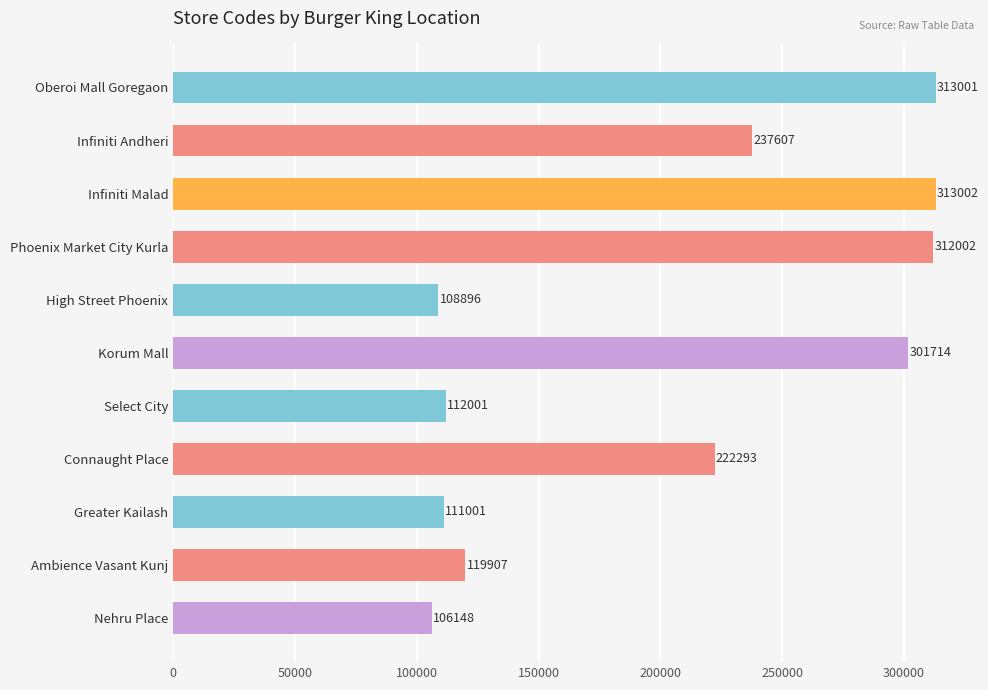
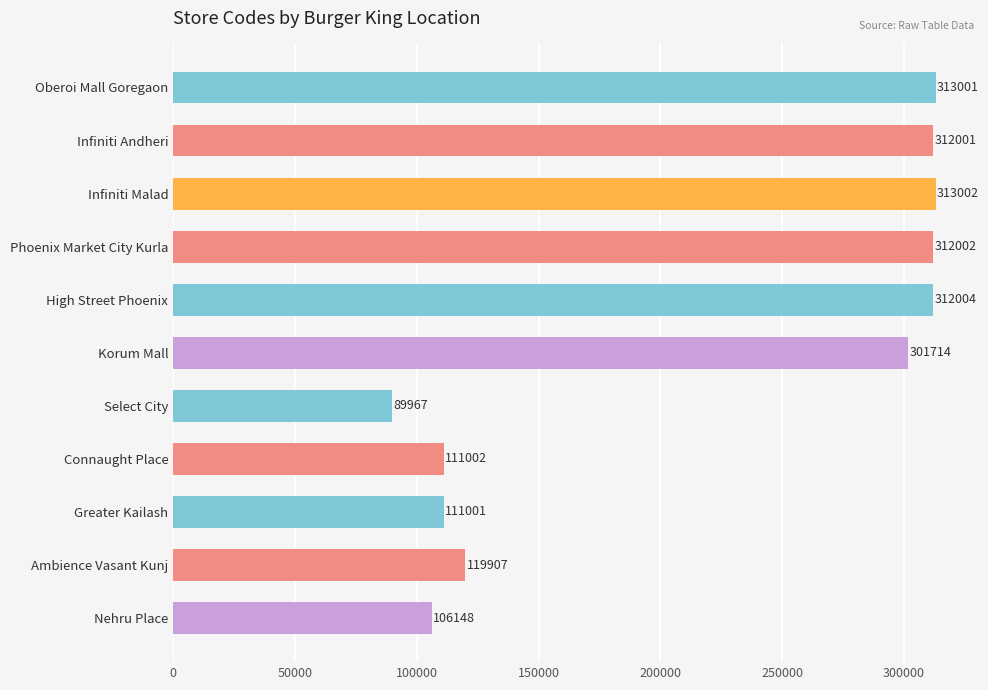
  {
    "Oberoi Mall Goregaon": 313001,
-   "Infiniti Andheri": 237607,
+   "Infiniti Andheri": 312001,
    "Infiniti Malad": 313002,
    "Phoenix Market City Kurla": 312002,
-   "High Street Phoenix": 108896,
+   "High Street Phoenix": 312004,
    "Korum Mall": 301714,
-   "Select City": 112001,
-   "Connaught Place": 222293,
+   "Select City": 89967,
+   "Connaught Place": 111002,
    "Greater Kailash": 111001,
    "Ambience Vasant Kunj": 119907,
    "Nehru Place": 106148
  }
